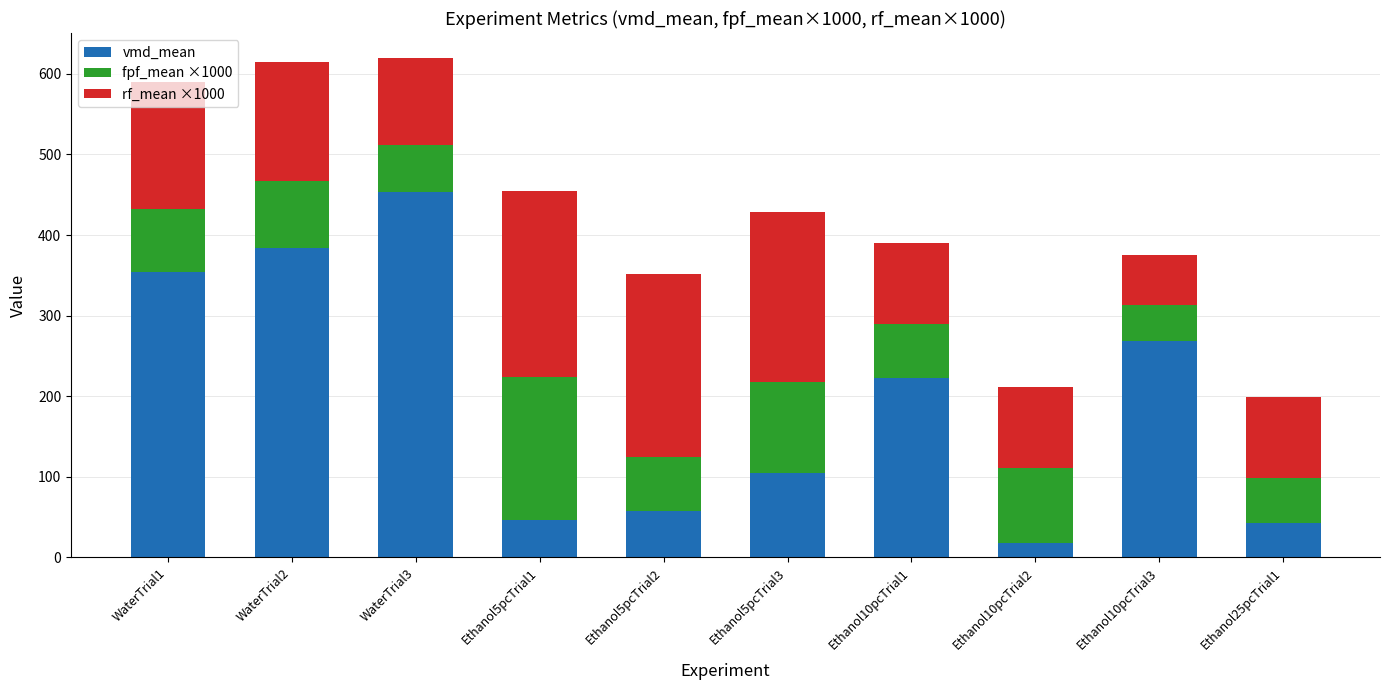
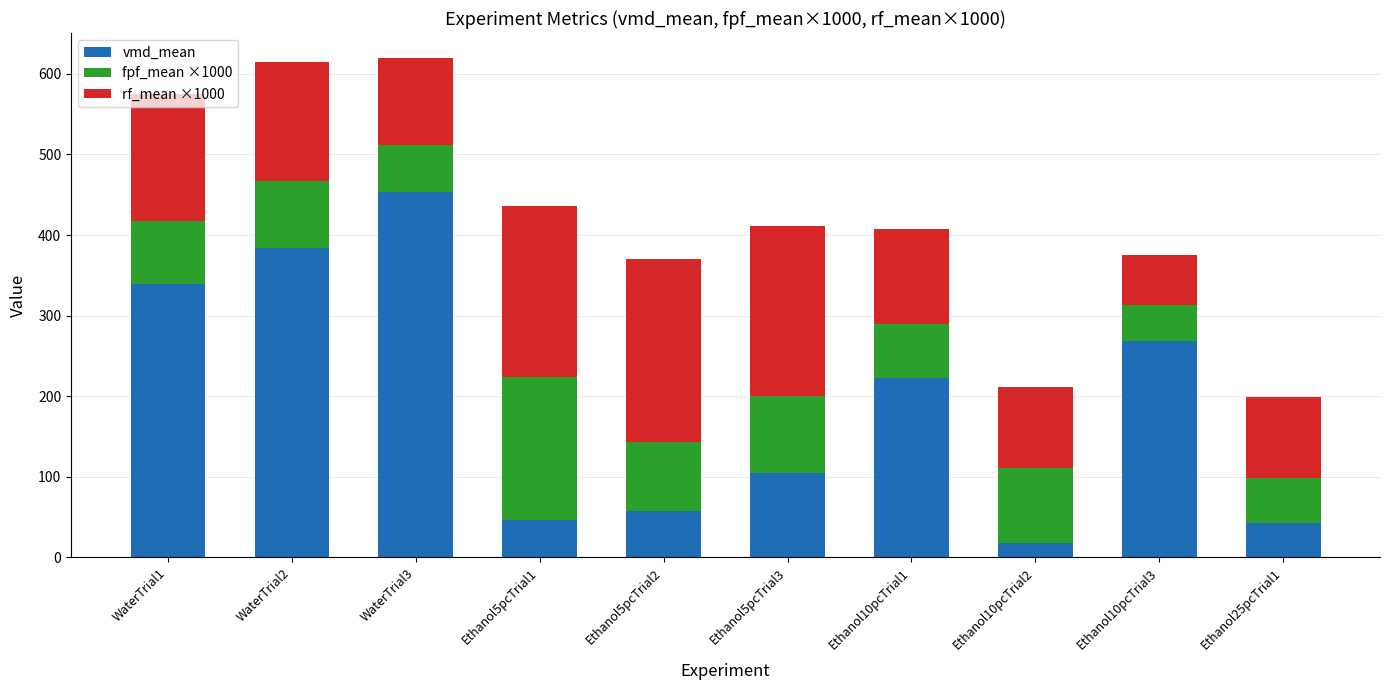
  {
    "vmd_mean": {
-     "WaterTrial1": 350,
+     "WaterTrial1": 340,
      "WaterTrial2": 380,
      "WaterTrial3": 450,
      "Ethanol5pcTrial1": 50,
      "Ethanol5pcTrial2": 60,
      "Ethanol5pcTrial3": 110,
      "Ethanol10pcTrial1": 220,
      "Ethanol10pcTrial2": 20,
      "Ethanol10pcTrial3": 270,
      "Ethanol25pcTrial1": 40
    },
    "fpf_mean ×1000": {
      "WaterTrial1": 80,
      "WaterTrial2": 80,
      "WaterTrial3": 60,
      "Ethanol5pcTrial1": 180,
-     "Ethanol5pcTrial2": 70,
-     "Ethanol5pcTrial3": 110,
+     "Ethanol5pcTrial2": 90,
+     "Ethanol5pcTrial3": 100,
      "Ethanol10pcTrial1": 70,
      "Ethanol10pcTrial2": 90,
      "Ethanol10pcTrial3": 40,
      "Ethanol25pcTrial1": 60
    },
    "rf_mean ×1000": {
      "WaterTrial2": 150,
      "WaterTrial3": 110,
-     "Ethanol5pcTrial1": 230,
+     "Ethanol5pcTrial1": 210,
      "Ethanol5pcTrial2": 230,
      "Ethanol5pcTrial3": 210,
-     "Ethanol10pcTrial1": 100,
+     "Ethanol10pcTrial1": 120,
      "Ethanol10pcTrial2": 100,
      "Ethanol10pcTrial3": 60,
      "Ethanol25pcTrial1": 100
    }
  }
